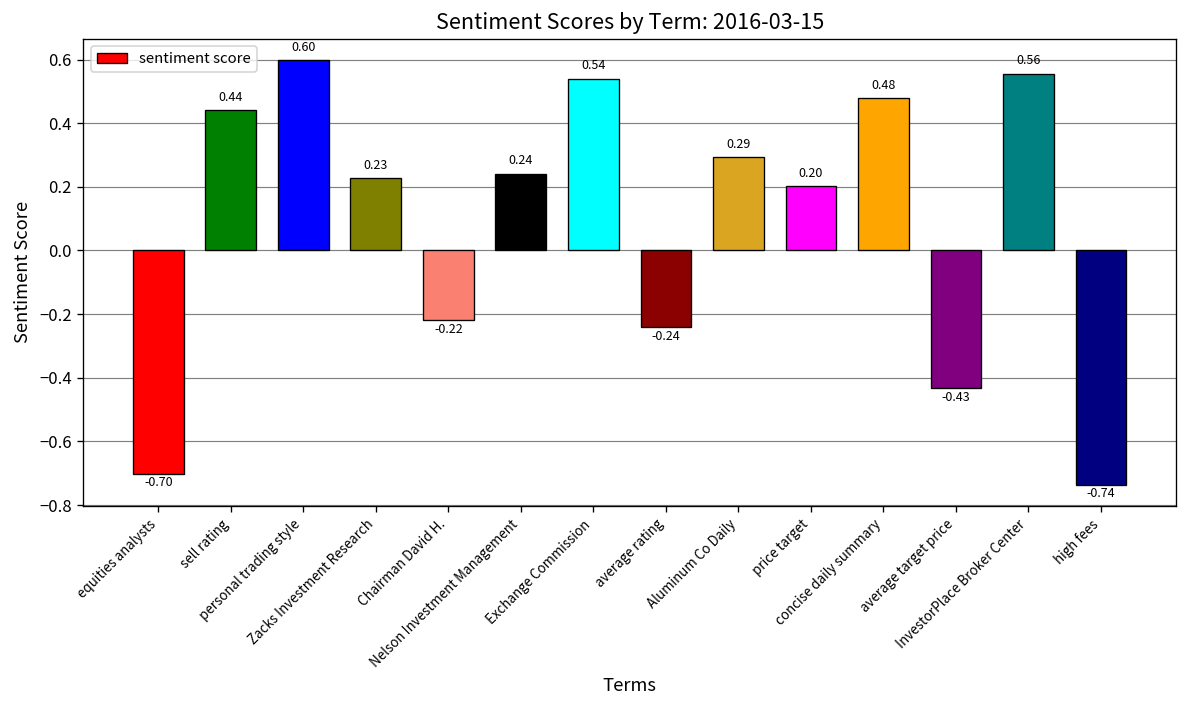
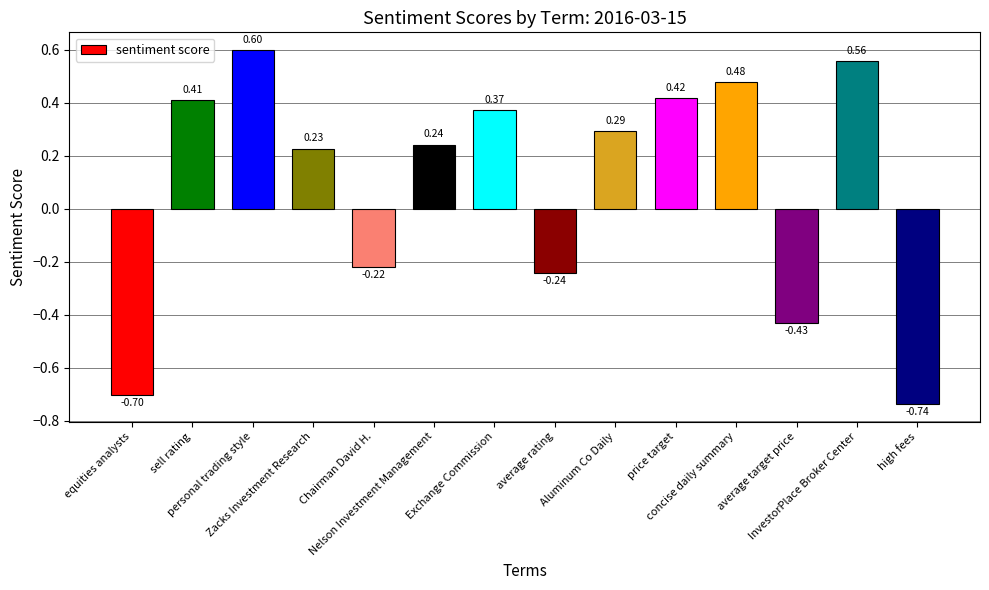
  {
    "equities analysts": -0.70,
-   "sell rating": 0.44,
+   "sell rating": 0.41,
    "personal trading style": 0.60,
    "Zacks Investment Research": 0.23,
    "Chairman David H.": -0.22,
    "Nelson Investment Management": 0.24,
-   "Exchange Commission": 0.54,
+   "Exchange Commission": 0.37,
    "average rating": -0.24,
    "Aluminum Co Daily": 0.29,
-   "price target": 0.20,
+   "price target": 0.42,
    "concise daily summary": 0.48,
    "average target price": -0.43,
    "InvestorPlace Broker Center": 0.56,
    "high fees": -0.74
  }
